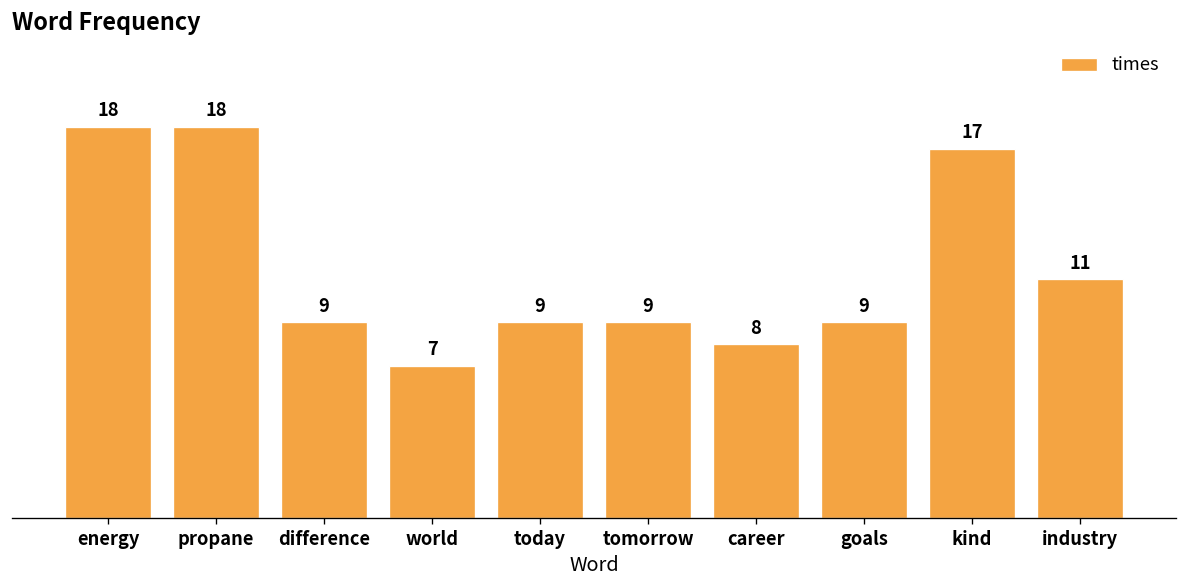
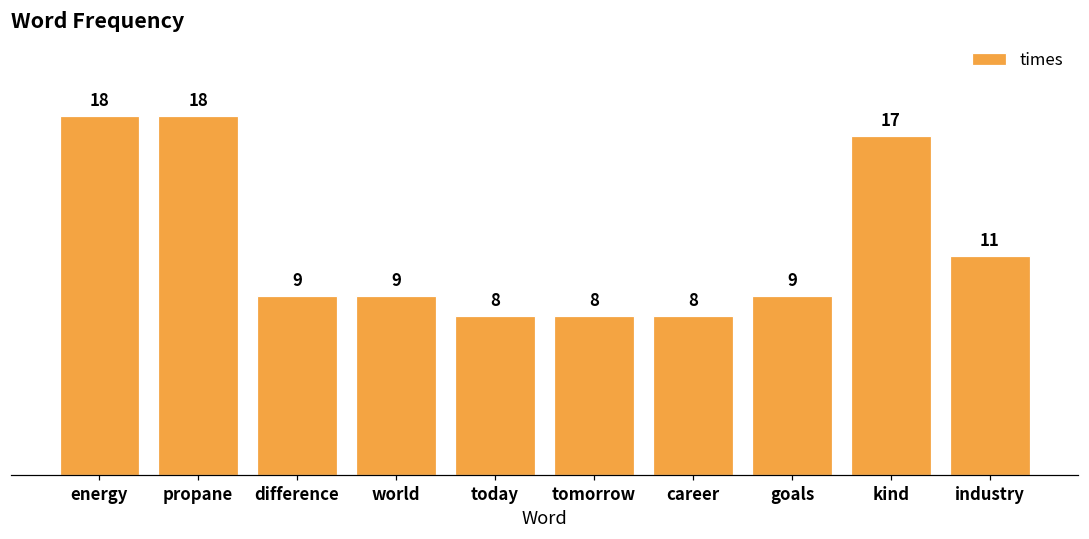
  {
    "energy": 18,
    "propane": 18,
    "difference": 9,
-   "world": 7,
-   "today": 9,
-   "tomorrow": 9,
+   "world": 9,
+   "today": 8,
+   "tomorrow": 8,
    "career": 8,
    "goals": 9,
    "kind": 17,
    "industry": 11
  }
